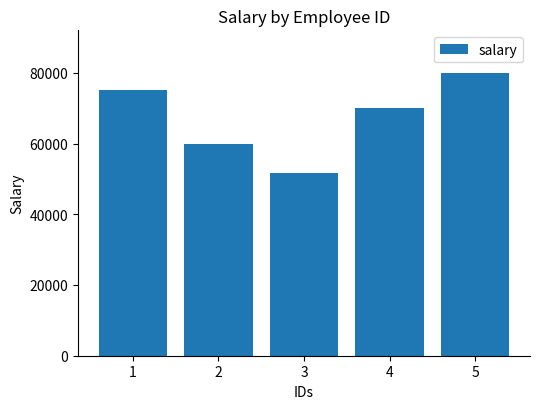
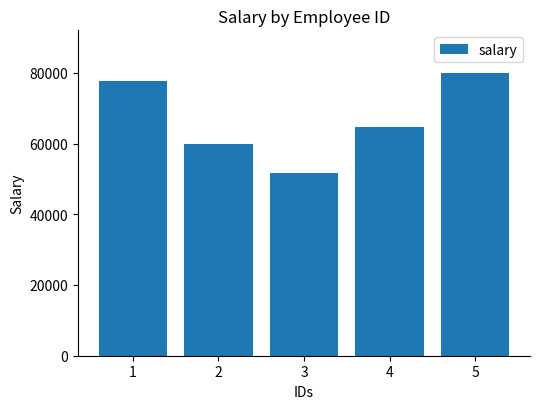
  {
-   "1": 75000,
+   "1": 78000,
    "2": 60000,
    "3": 52000,
-   "4": 70000,
+   "4": 65000,
    "5": 80000
  }
